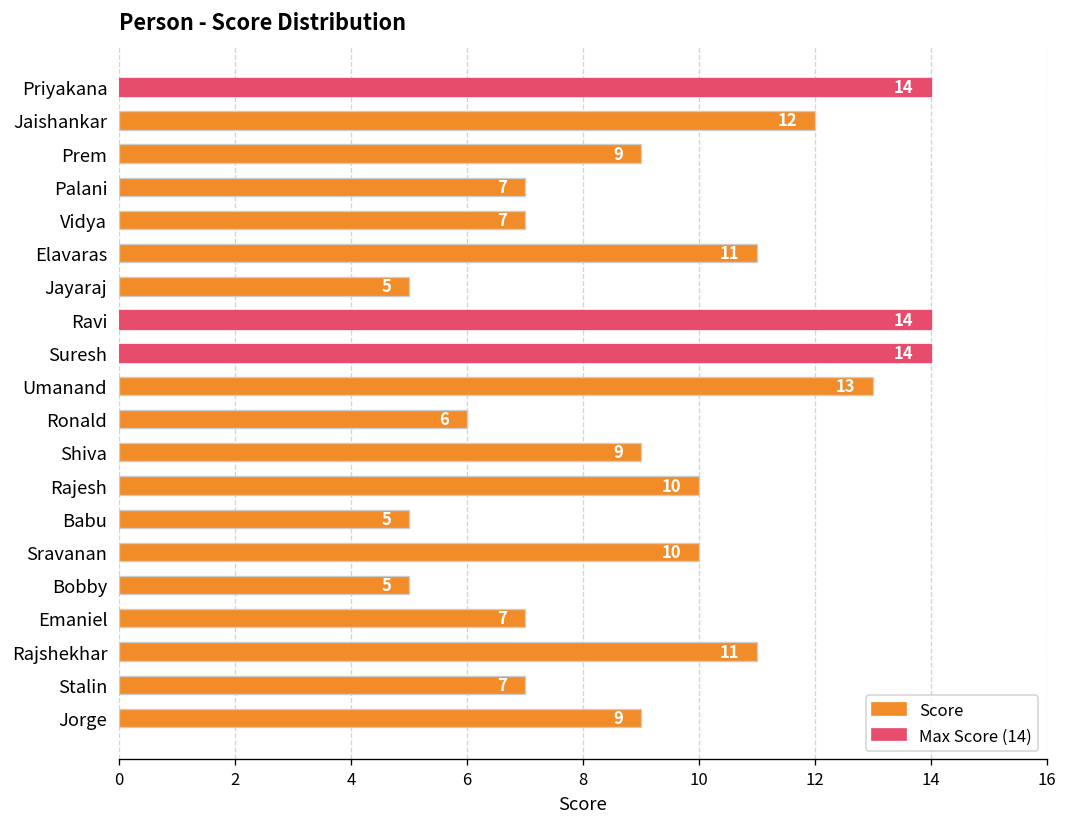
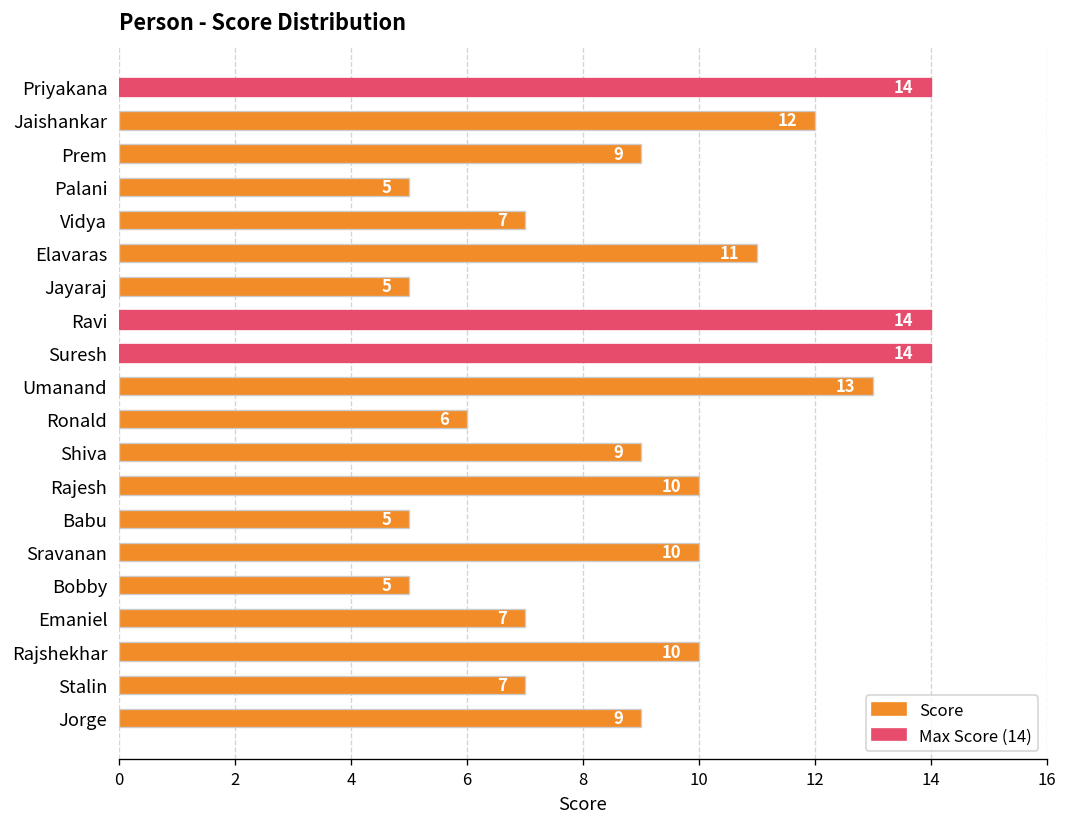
  {
    "Priyakana": 14,
    "Jaishankar": 12,
    "Prem": 9,
-   "Palani": 7,
+   "Palani": 5,
    "Vidya": 7,
    "Elavaras": 11,
    "Jayaraj": 5,
    "Ravi": 14,
    "Suresh": 14,
    "Umanand": 13,
    "Ronald": 6,
    "Shiva": 9,
    "Rajesh": 10,
    "Babu": 5,
    "Sravanan": 10,
    "Bobby": 5,
    "Emaniel": 7,
-   "Rajshekhar": 11,
+   "Rajshekhar": 10,
    "Stalin": 7,
    "Jorge": 9
  }
